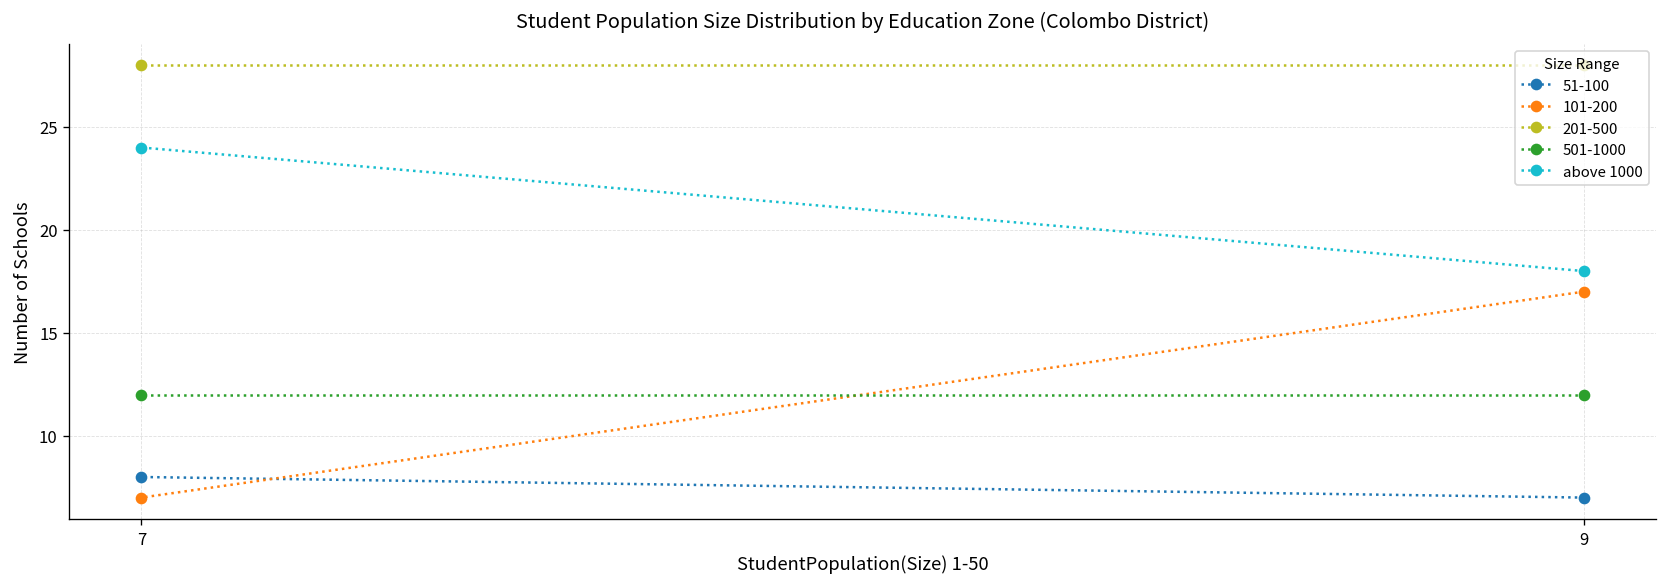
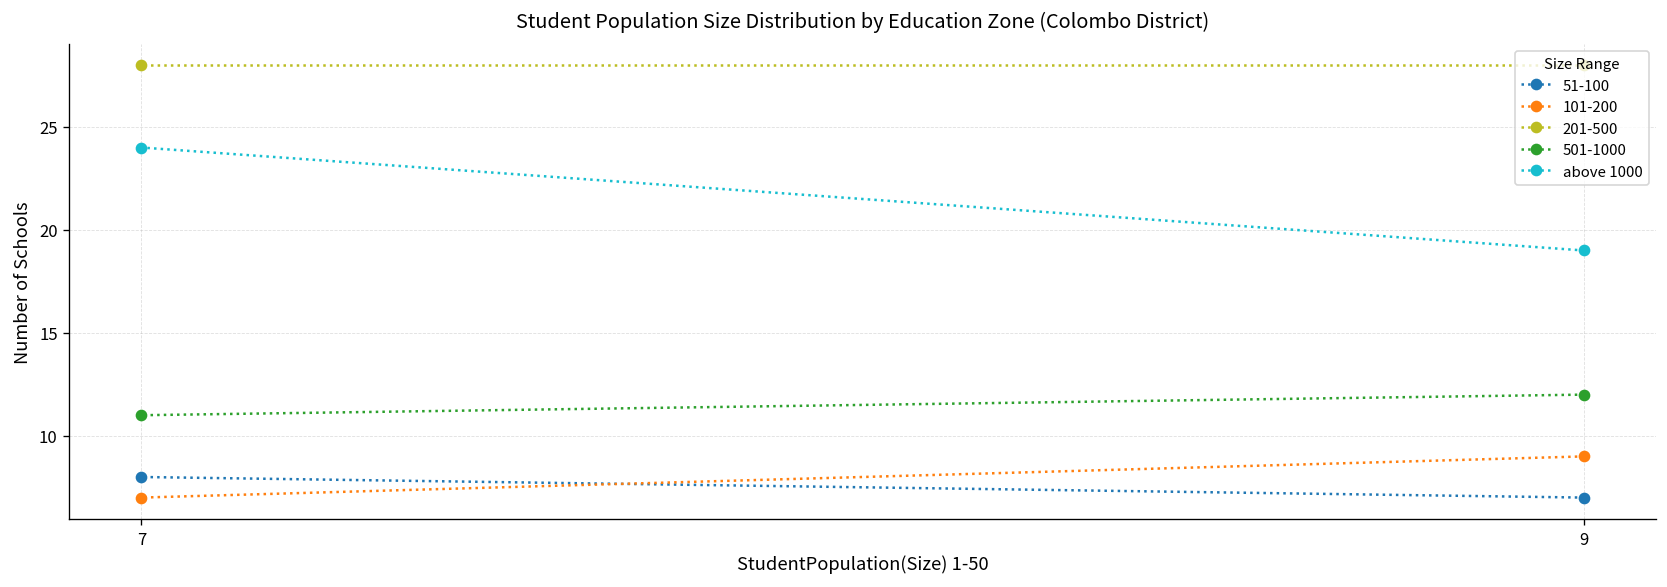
  {
    "51-100": {
      "7": 8,
      "9": 7
    },
    "101-200": {
      "7": 7,
-     "9": 17
+     "9": 9
    },
    "201-500": {
      "7": 28
    },
    "501-1000": {
-     "7": 12,
+     "7": 11,
      "9": 12
    },
    "above 1000": {
      "7": 24,
-     "9": 18
+     "9": 19
    }
  }
